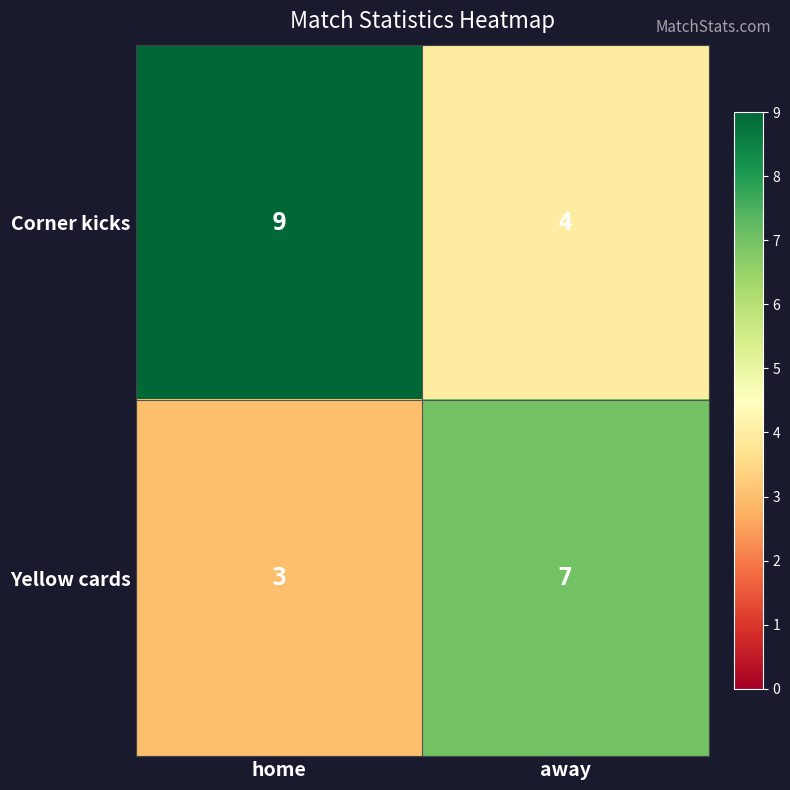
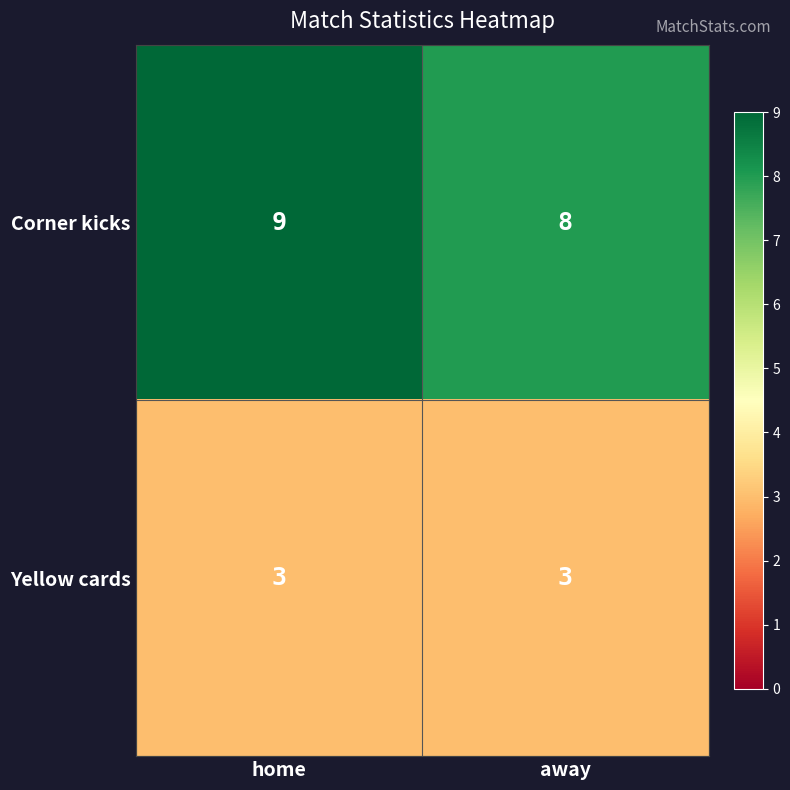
  {
    "Corner kicks": {
-     "away": 4
+     "away": 8
    },
    "Yellow cards": {
-     "away": 7
+     "away": 3
    }
  }
